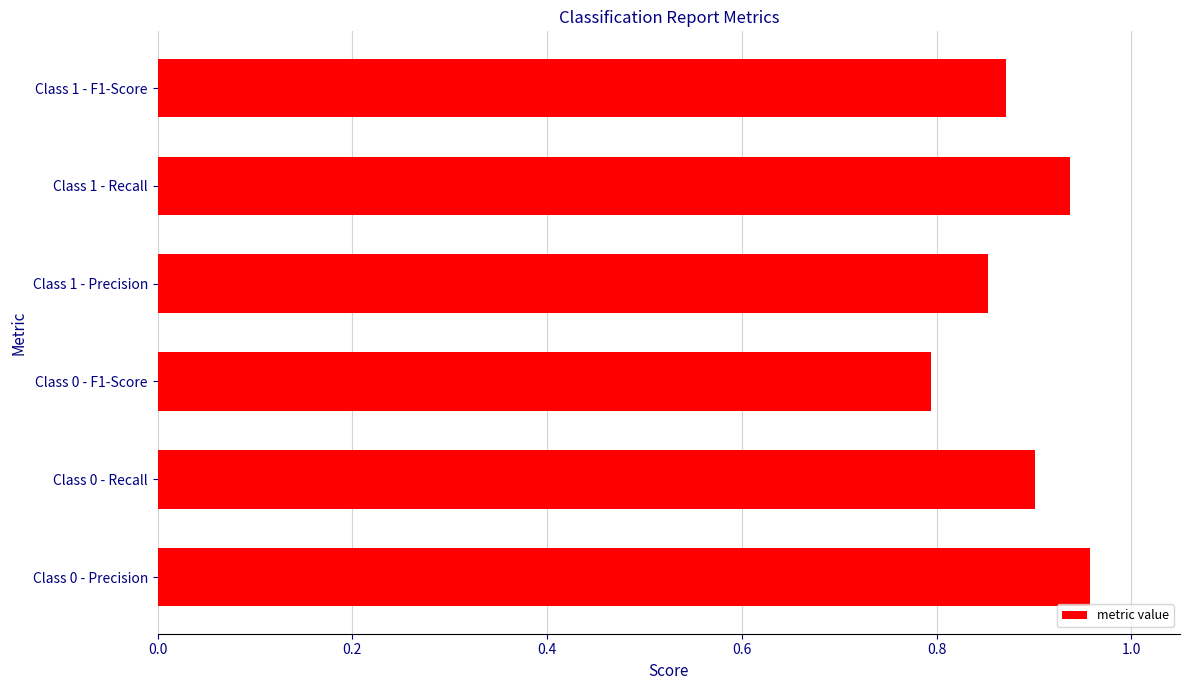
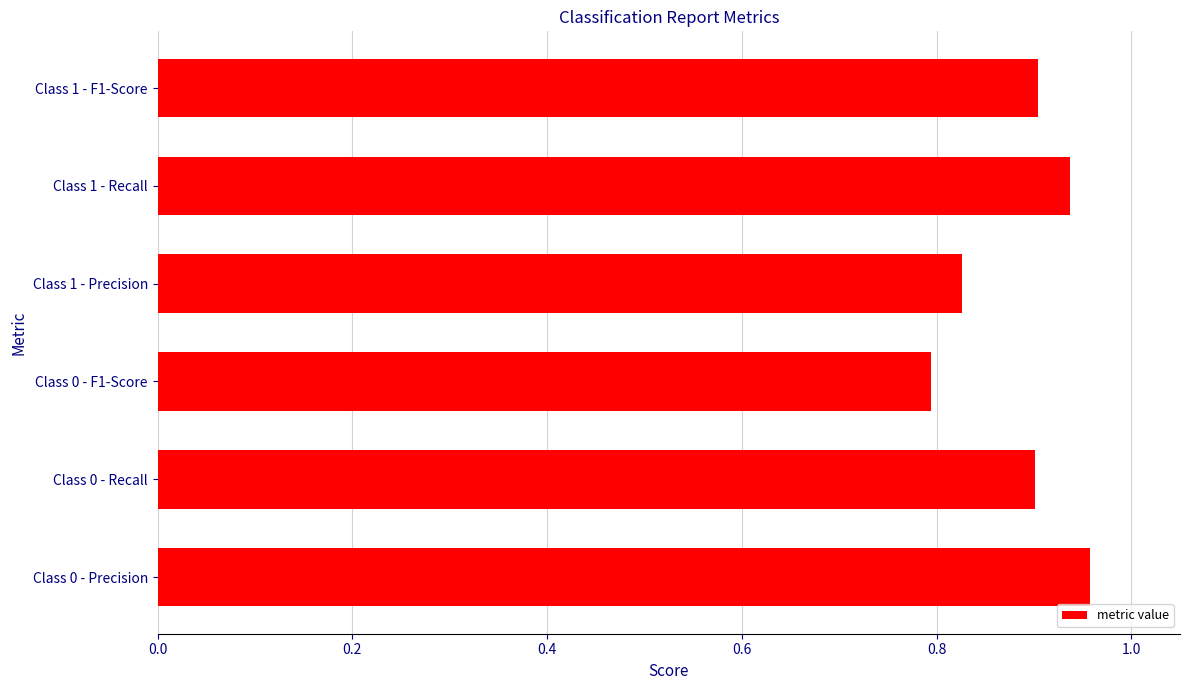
  {
-   "Class 1 - F1-Score": 0.87,
+   "Class 1 - F1-Score": 0.90,
    "Class 1 - Recall": 0.94,
-   "Class 1 - Precision": 0.85,
+   "Class 1 - Precision": 0.83,
    "Class 0 - F1-Score": 0.79,
    "Class 0 - Recall": 0.90,
    "Class 0 - Precision": 0.96
  }
